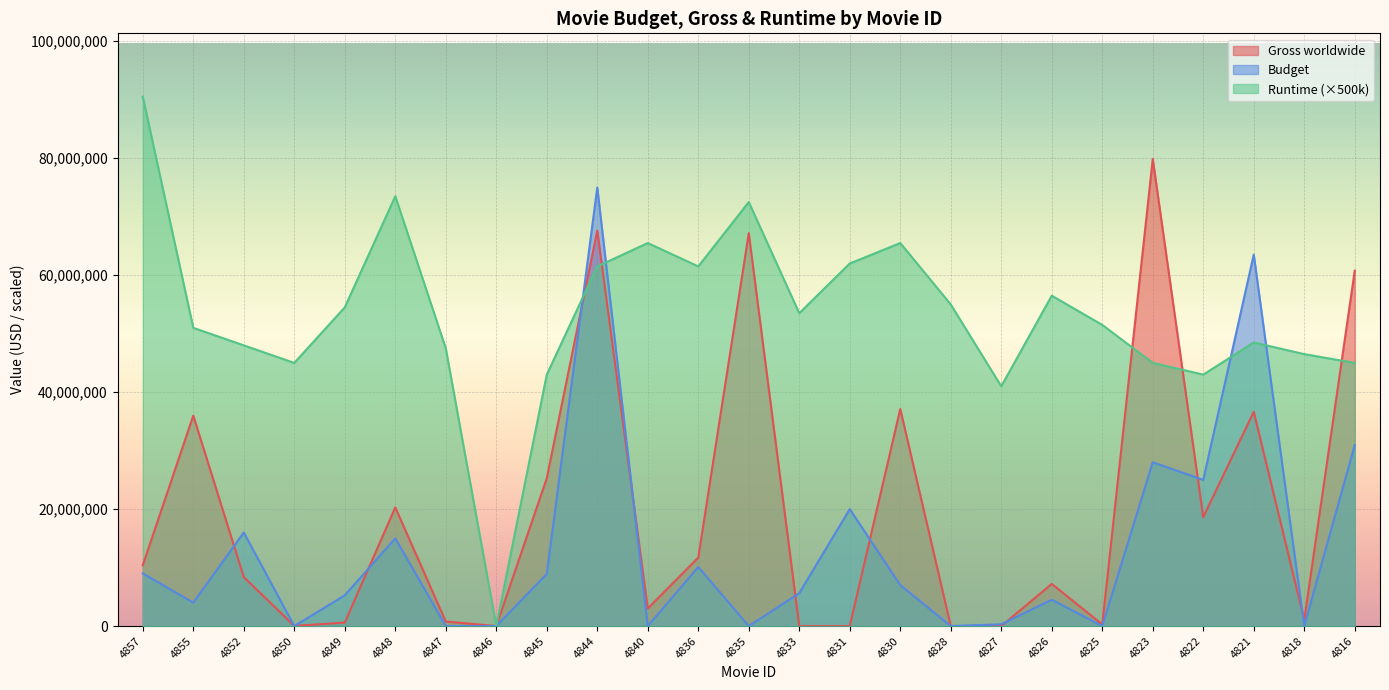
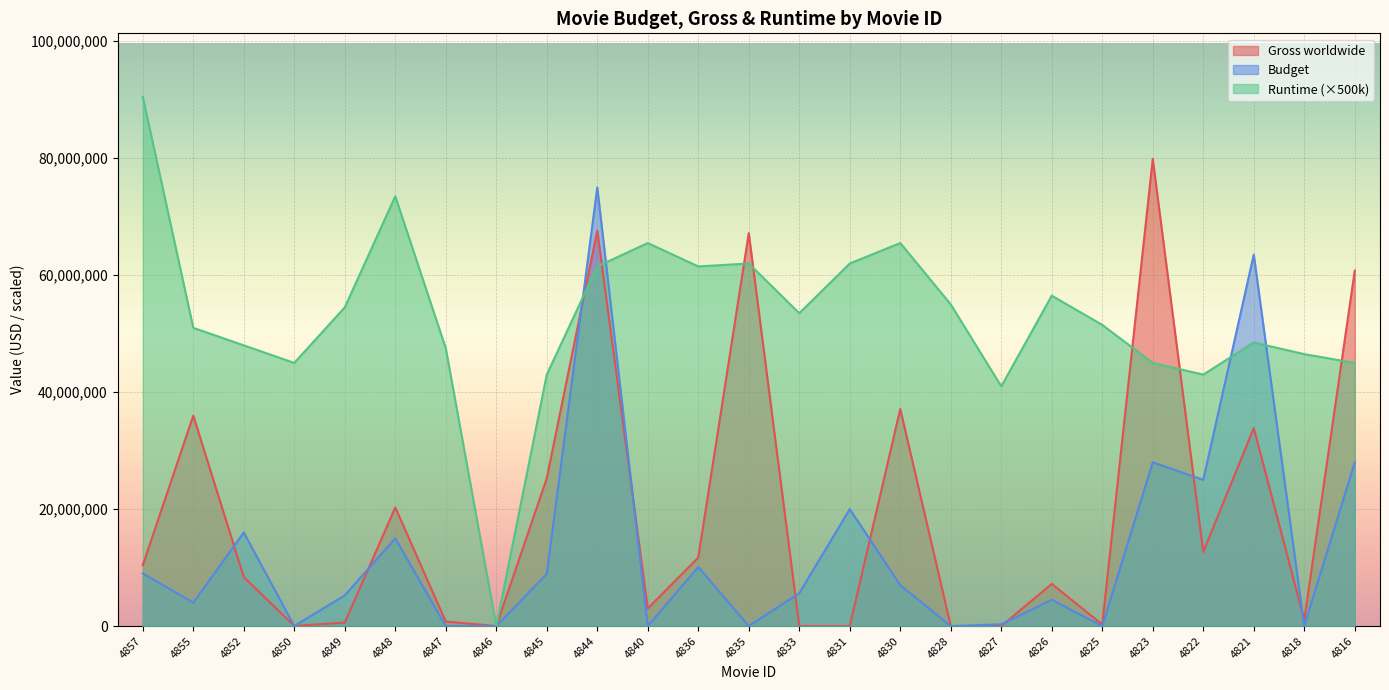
  {
    "Gross worldwide": {
      "4857": "10,000,000",
      "4855": "36,000,000",
      "4852": "8,000,000",
      "4849": "1,000,000",
      "4848": "20,000,000",
      "4847": "1,000,000",
      "4845": "25,000,000",
      "4844": "68,000,000",
      "4840": "3,000,000",
      "4836": "12,000,000",
      "4835": "67,000,000",
      "4833": "0",
      "4831": "0",
      "4830": "37,000,000",
      "4826": "7,000,000",
      "4823": "80,000,000",
-     "4822": "19,000,000",
-     "4821": "37,000,000",
+     "4822": "13,000,000",
+     "4821": "34,000,000",
      "4818": "1,000,000",
      "4816": "61,000,000"
    },
    "Budget": {
      "4857": "9,000,000",
      "4855": "4,000,000",
      "4852": "16,000,000",
      "4849": "5,000,000",
      "4848": "15,000,000",
      "4847": "0",
      "4845": "9,000,000",
      "4844": "75,000,000",
      "4840": "0",
      "4836": "10,000,000",
      "4835": "0",
      "4833": "6,000,000",
      "4831": "20,000,000",
      "4830": "7,000,000",
      "4826": "5,000,000",
      "4823": "28,000,000",
      "4822": "25,000,000",
      "4821": "64,000,000",
      "4818": "0",
-     "4816": "31,000,000"
+     "4816": "28,000,000"
    },
    "Runtime (×500k)": {
      "4857": "91,000,000",
      "4855": "51,000,000",
      "4852": "48,000,000",
      "4850": "45,000,000",
      "4849": "55,000,000",
      "4848": "74,000,000",
      "4847": "48,000,000",
      "4845": "43,000,000",
      "4844": "62,000,000",
      "4840": "66,000,000",
      "4836": "62,000,000",
-     "4835": "73,000,000",
+     "4835": "62,000,000",
      "4833": "54,000,000",
      "4831": "62,000,000",
      "4830": "66,000,000",
      "4828": "55,000,000",
      "4827": "41,000,000",
      "4826": "57,000,000",
      "4825": "52,000,000",
      "4823": "45,000,000",
      "4822": "43,000,000",
      "4821": "49,000,000",
      "4818": "47,000,000",
      "4816": "45,000,000"
    }
  }
